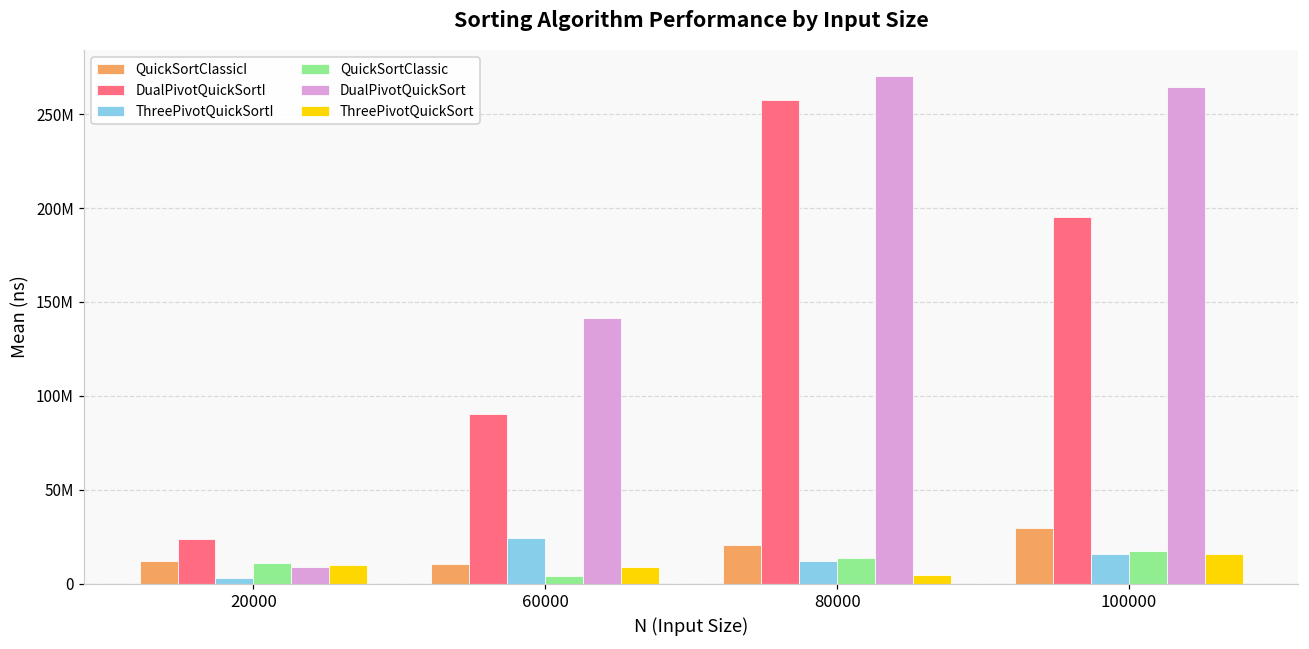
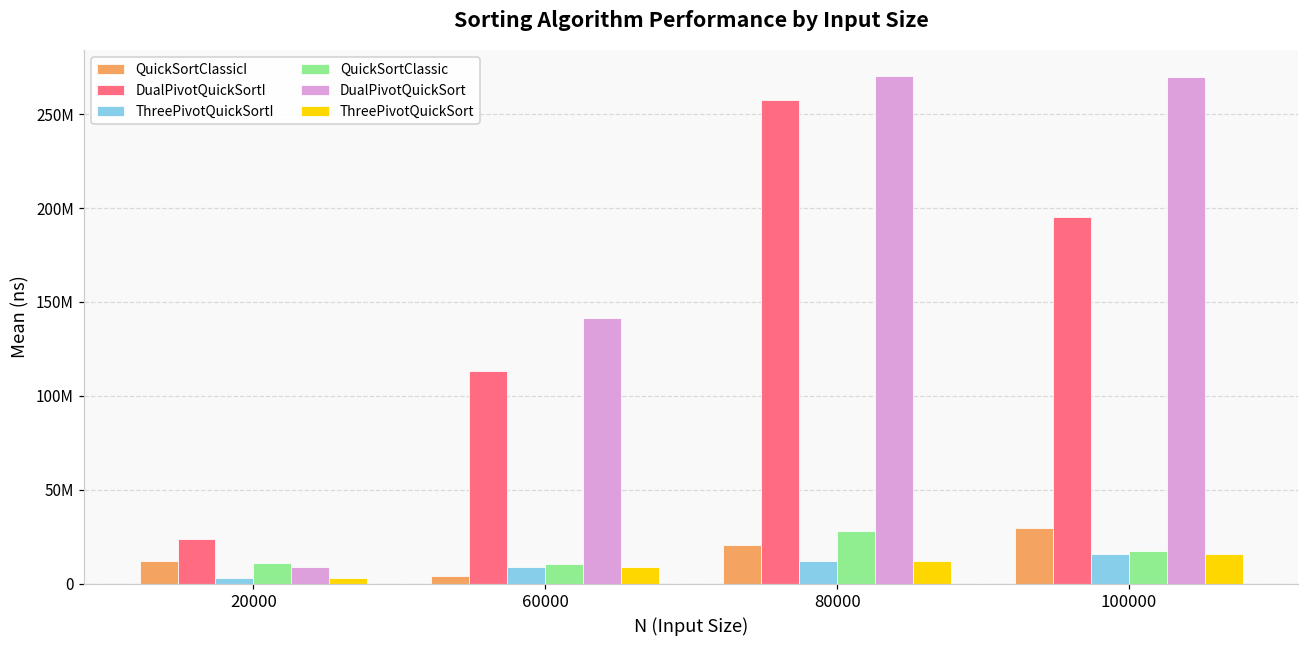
  {
    "QuickSortClassicI": {
      "20000": 12000000,
-     "60000": 10000000,
+     "60000": 4000000,
      "80000": 21000000,
      "100000": 29000000
    },
    "DualPivotQuickSortI": {
      "20000": 24000000,
-     "60000": 90000000,
+     "60000": 113000000,
      "80000": 258000000,
      "100000": 195000000
    },
    "ThreePivotQuickSortI": {
      "20000": 3000000,
-     "60000": 25000000,
+     "60000": 9000000,
      "80000": 12000000,
      "100000": 16000000
    },
    "QuickSortClassic": {
      "20000": 11000000,
-     "60000": 4000000,
-     "80000": 14000000,
+     "60000": 10000000,
+     "80000": 28000000,
      "100000": 17000000
    },
    "DualPivotQuickSort": {
      "20000": 9000000,
      "60000": 141000000,
      "80000": 270000000,
-     "100000": 265000000
+     "100000": 270000000
    },
    "ThreePivotQuickSort": {
-     "20000": 10000000,
+     "20000": 3000000,
      "60000": 9000000,
-     "80000": 5000000,
+     "80000": 12000000,
      "100000": 16000000
    }
  }
